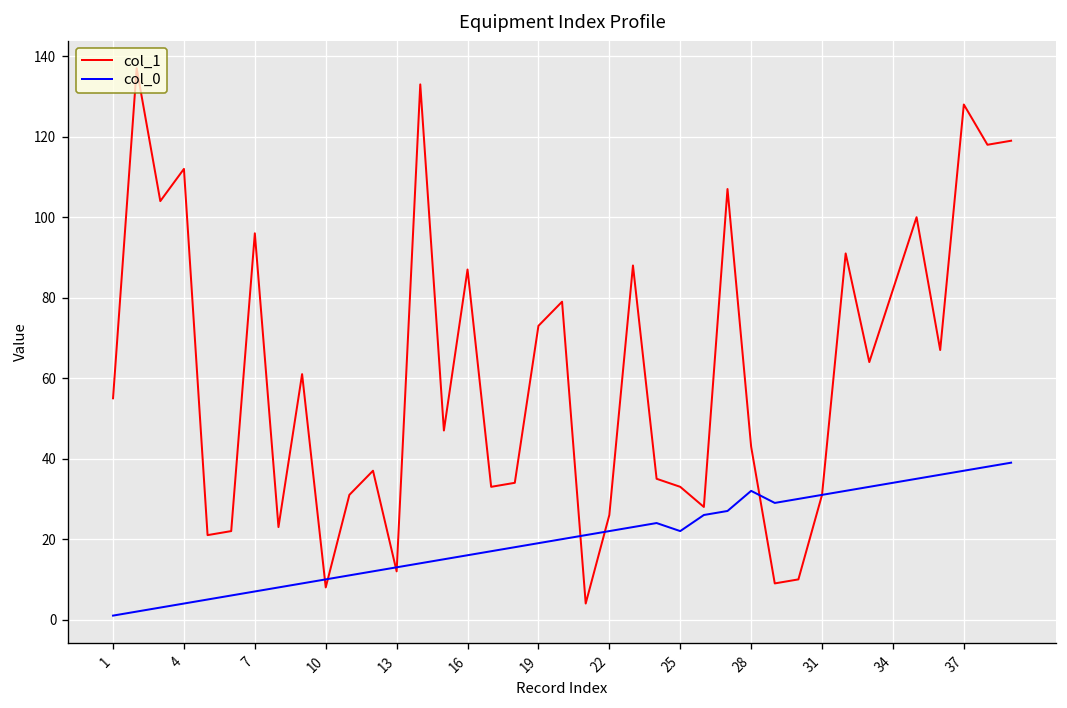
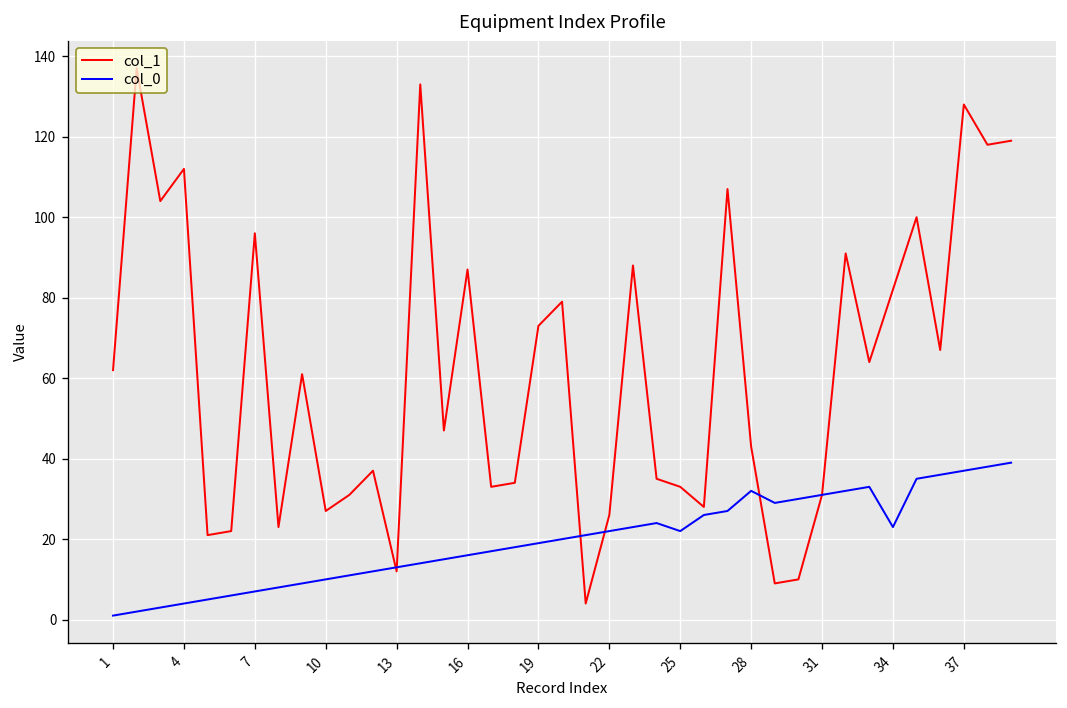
  {
    "col_1": {
-     "1": 55,
+     "1": 62,
      "4": 112,
      "7": 96,
-     "10": 8,
+     "10": 27,
      "13": 12,
      "16": 87,
      "19": 73,
      "22": 26,
      "25": 33,
      "28": 43,
      "34": 82,
      "37": 128
    },
    "col_0": {
      "1": 1,
      "4": 4,
      "7": 7,
      "10": 10,
      "13": 13,
      "16": 16,
      "19": 19,
      "22": 22,
      "25": 22,
      "28": 32,
-     "34": 34,
+     "34": 23,
      "37": 37
    }
  }
